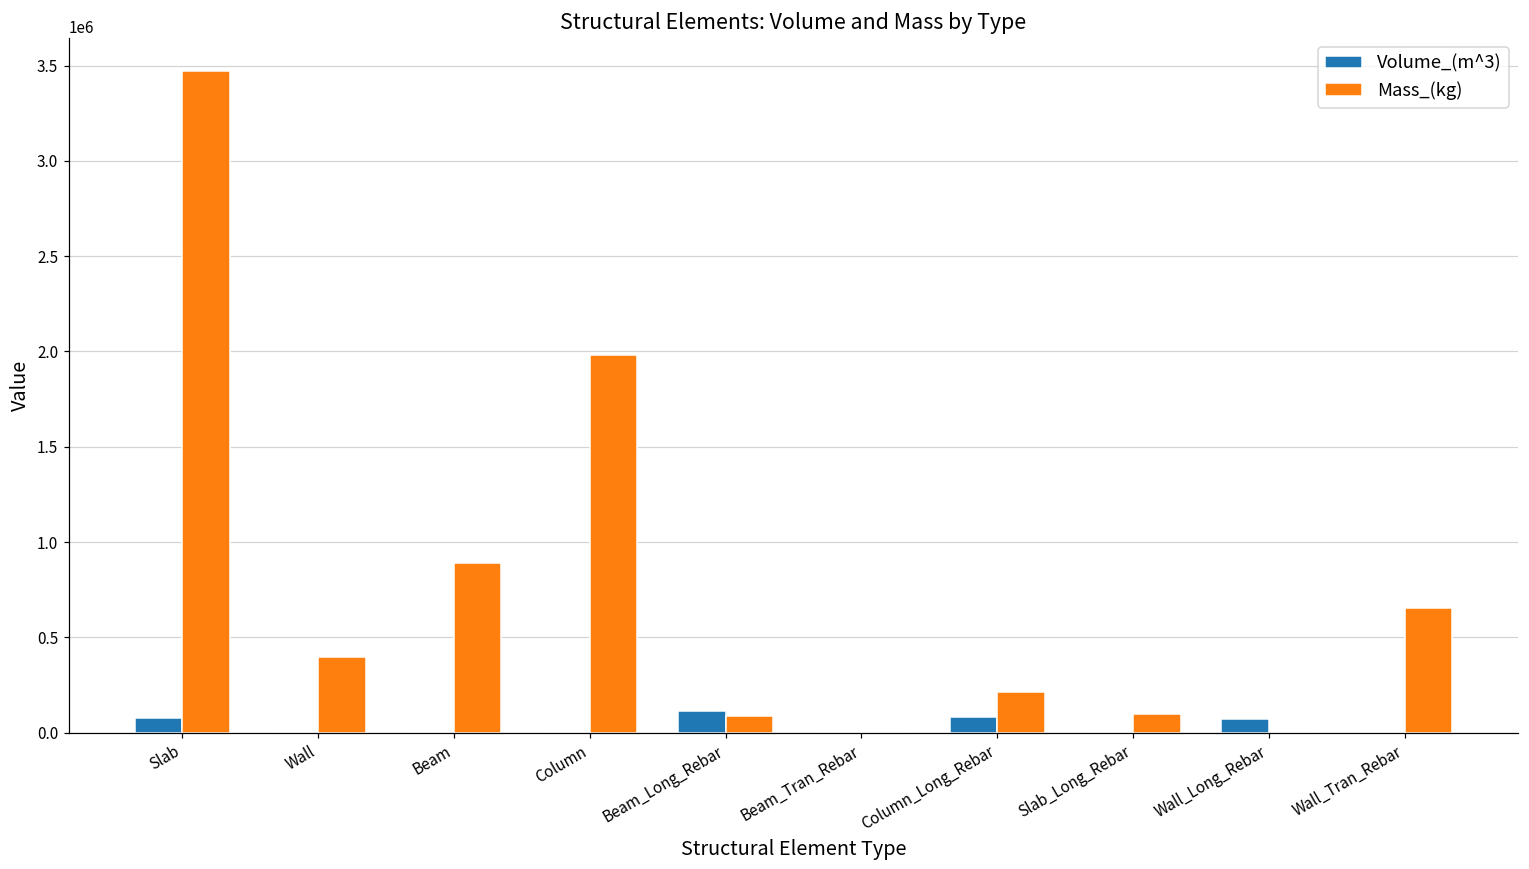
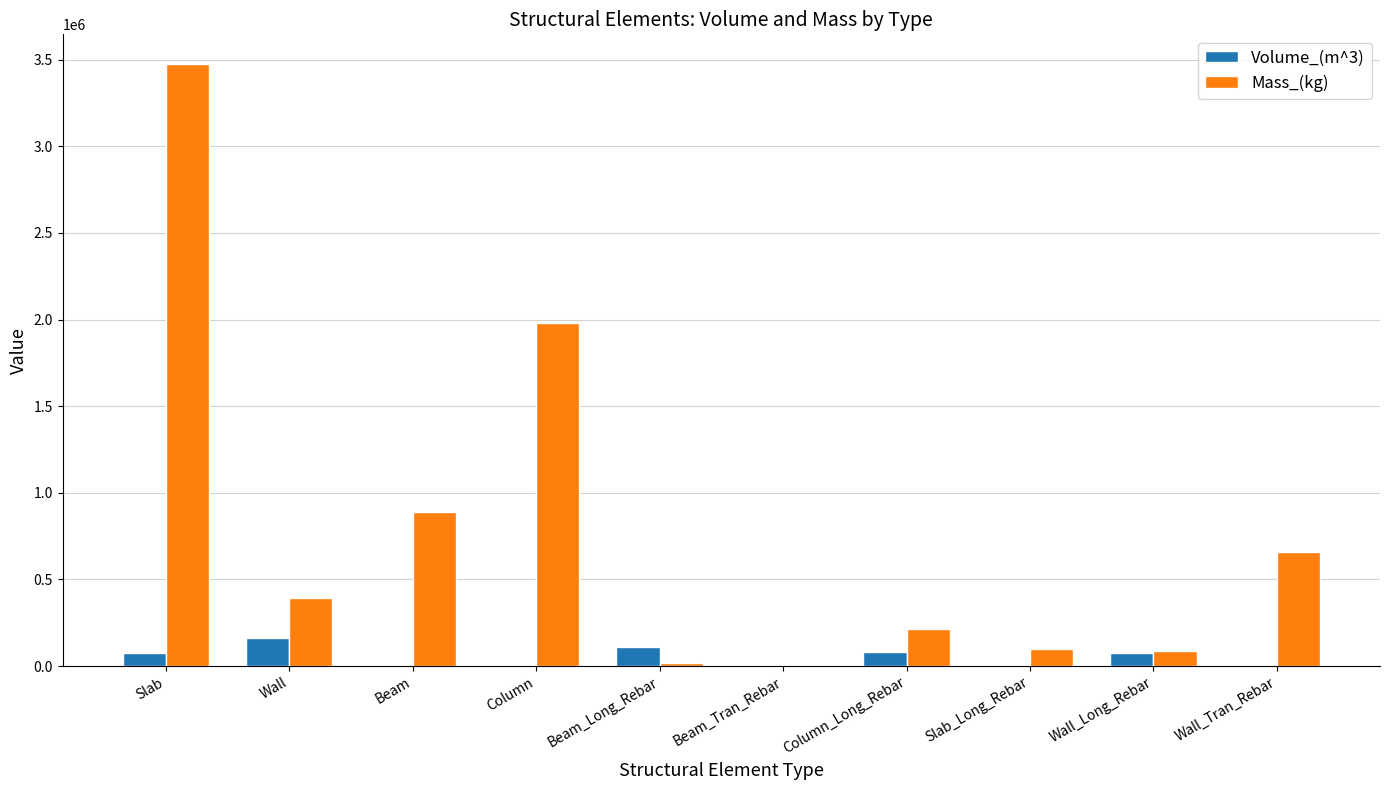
  {
    "Volume_(m^3)": {
      "Slab": 80000,
-     "Wall": 0,
+     "Wall": 160000,
      "Beam_Long_Rebar": 110000,
      "Column_Long_Rebar": 80000,
      "Wall_Long_Rebar": 70000
    },
    "Mass_(kg)": {
      "Slab": 3470000,
      "Wall": 390000,
      "Beam": 890000,
      "Column": 1980000,
-     "Beam_Long_Rebar": 90000,
+     "Beam_Long_Rebar": 20000,
      "Column_Long_Rebar": 210000,
      "Slab_Long_Rebar": 100000,
-     "Wall_Long_Rebar": 0,
+     "Wall_Long_Rebar": 90000,
      "Wall_Tran_Rebar": 660000
    }
  }
